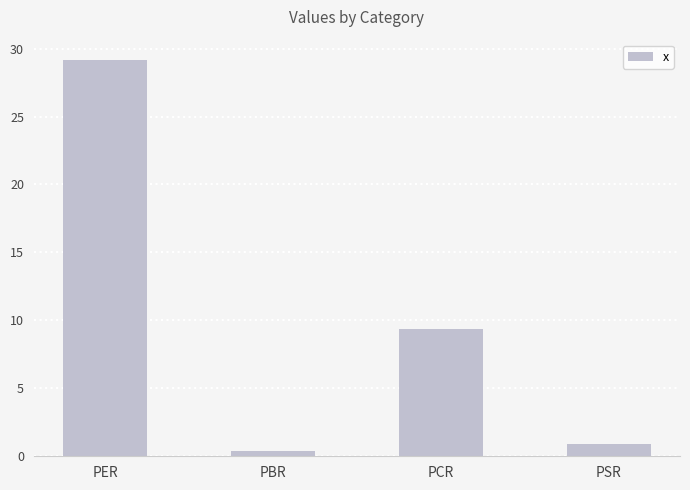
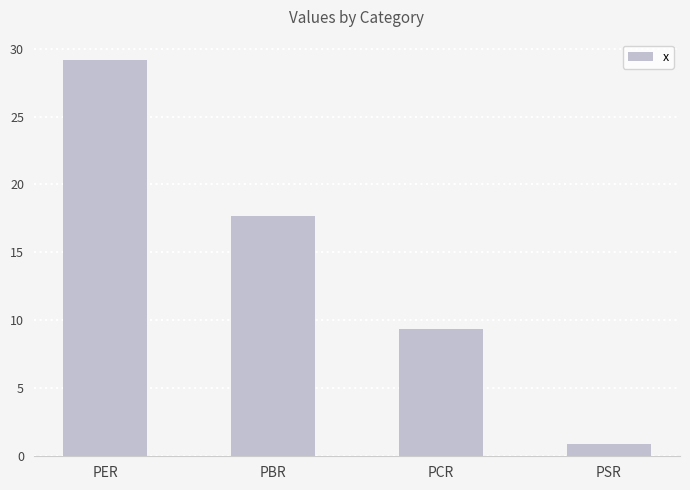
  {
    "PER": 29.2,
-   "PBR": 0.4,
+   "PBR": 17.7,
    "PCR": 9.4,
    "PSR": 0.9
  }
